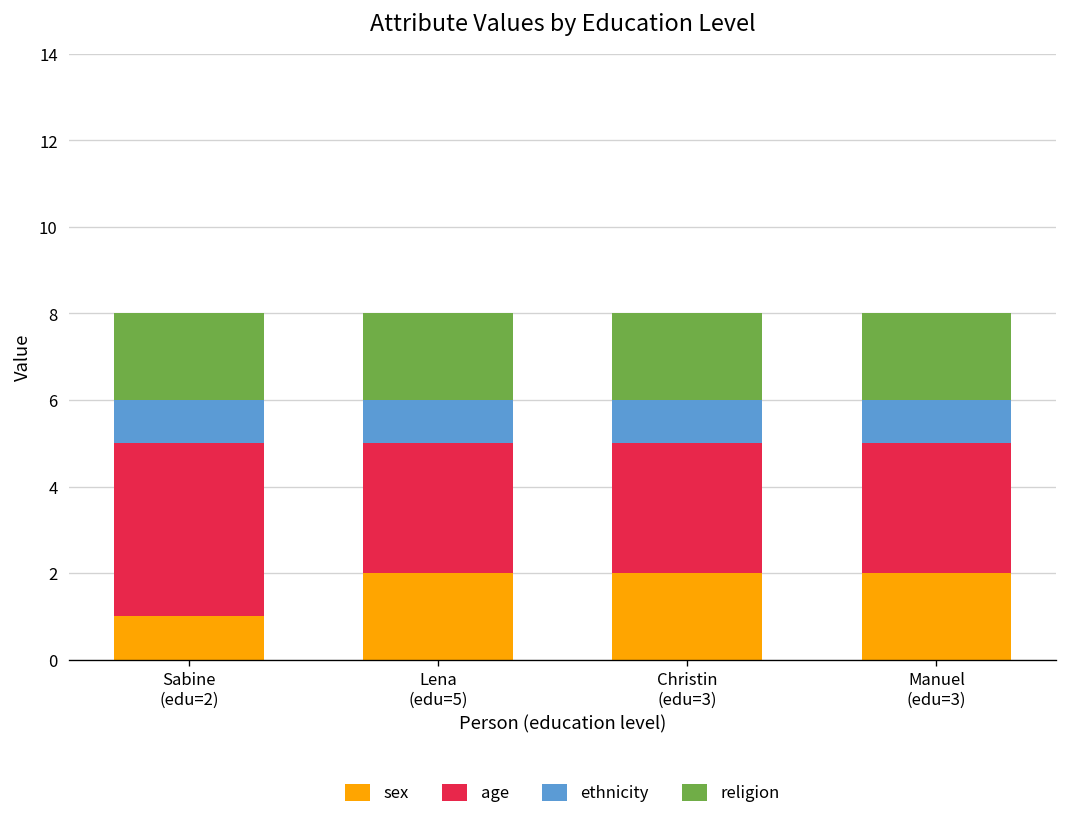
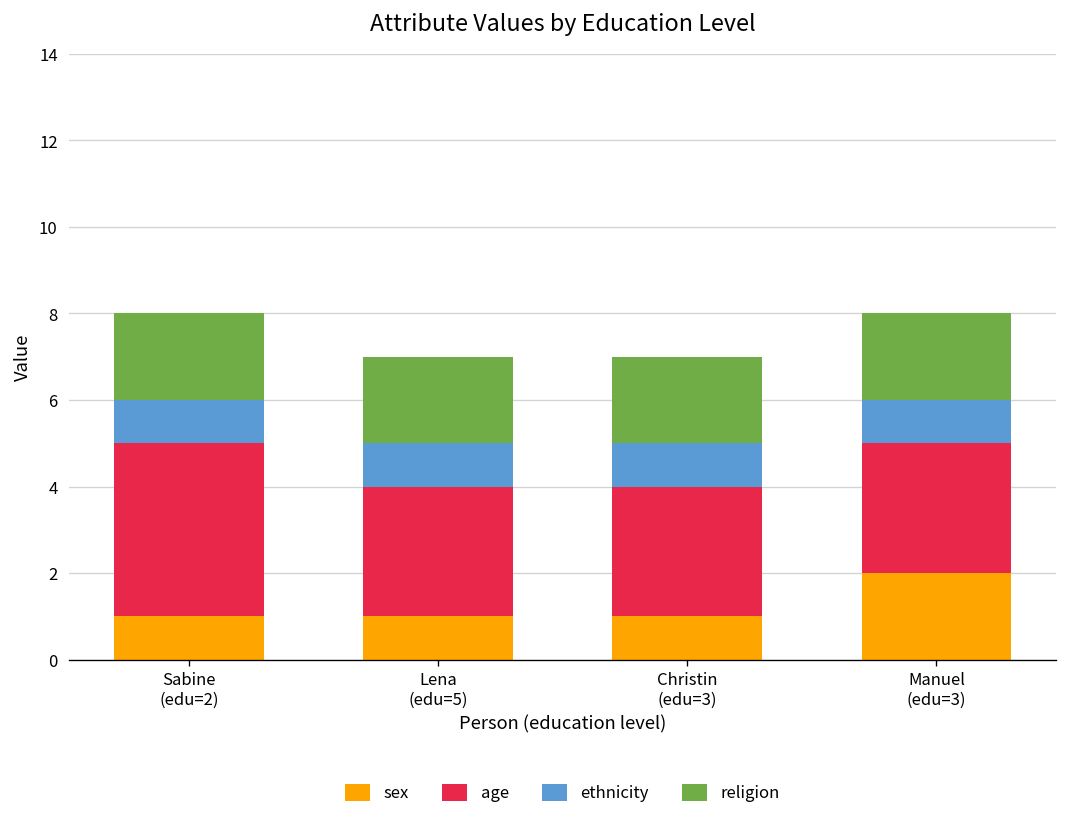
  {
    "sex": {
      "Sabine (edu=2)": 1,
-     "Lena (edu=5)": 2,
-     "Christin (edu=3)": 2,
+     "Lena (edu=5)": 1,
+     "Christin (edu=3)": 1,
      "Manuel (edu=3)": 2
    },
    "age": {
      "Sabine (edu=2)": 4,
      "Lena (edu=5)": 3,
      "Christin (edu=3)": 3,
      "Manuel (edu=3)": 3
    },
    "ethnicity": {
      "Sabine (edu=2)": 1,
      "Lena (edu=5)": 1,
      "Christin (edu=3)": 1,
      "Manuel (edu=3)": 1
    },
    "religion": {
      "Sabine (edu=2)": 2,
      "Lena (edu=5)": 2,
      "Christin (edu=3)": 2,
      "Manuel (edu=3)": 2
    }
  }
